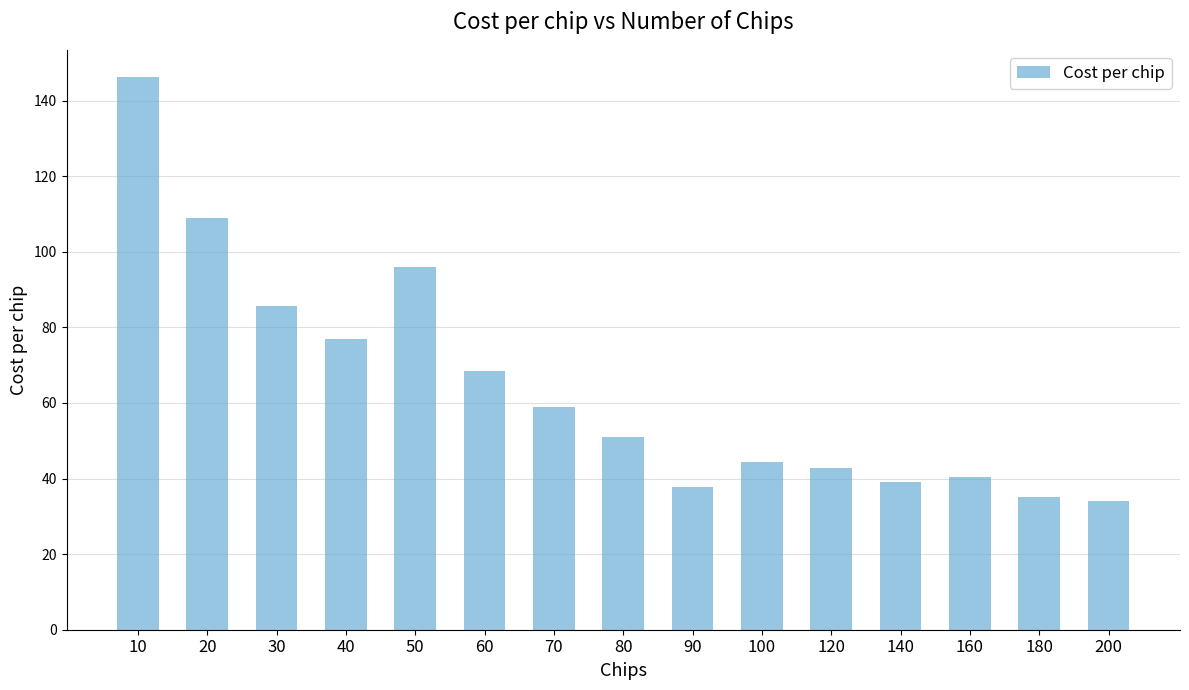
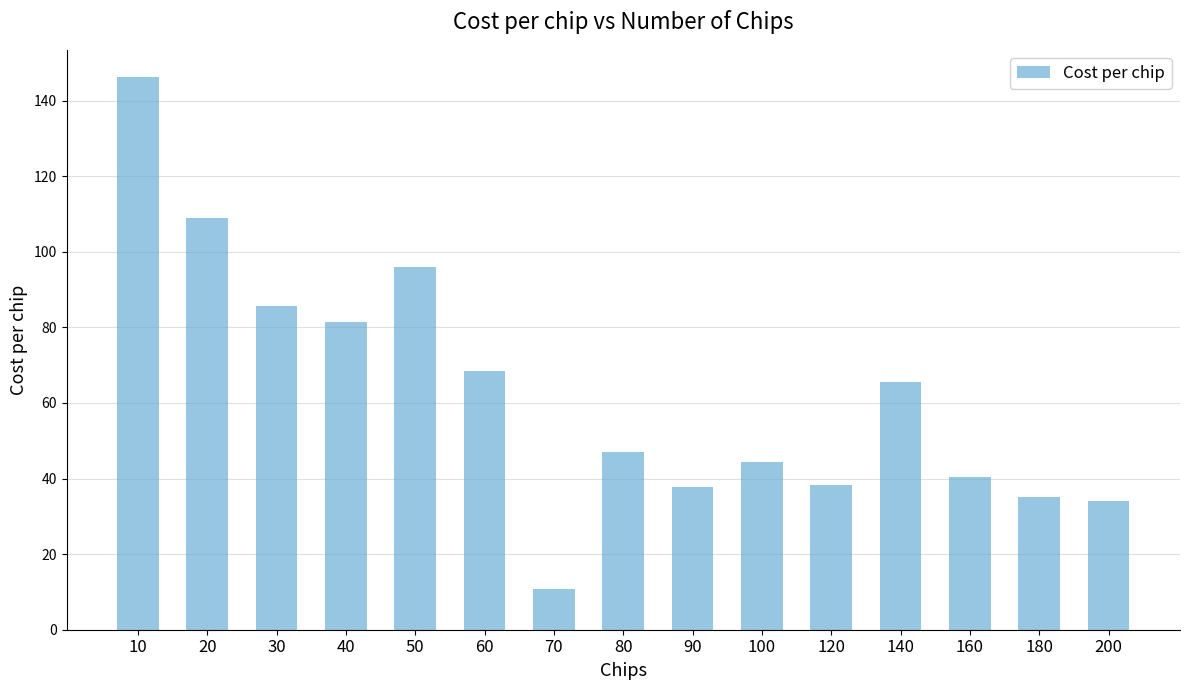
  {
    "10": 146,
    "20": 109,
    "30": 86,
-   "40": 77,
+   "40": 81,
    "50": 96,
    "60": 69,
-   "70": 59,
-   "80": 51,
+   "70": 11,
+   "80": 47,
    "90": 38,
    "100": 44,
-   "120": 43,
-   "140": 39,
+   "120": 38,
+   "140": 66,
    "160": 41,
    "180": 35,
    "200": 34
  }
